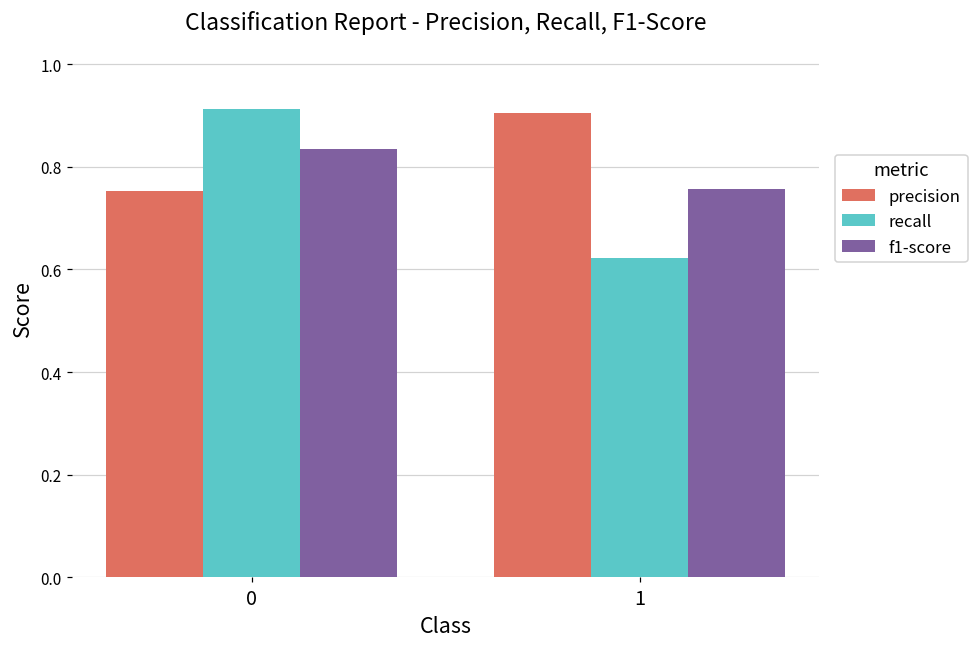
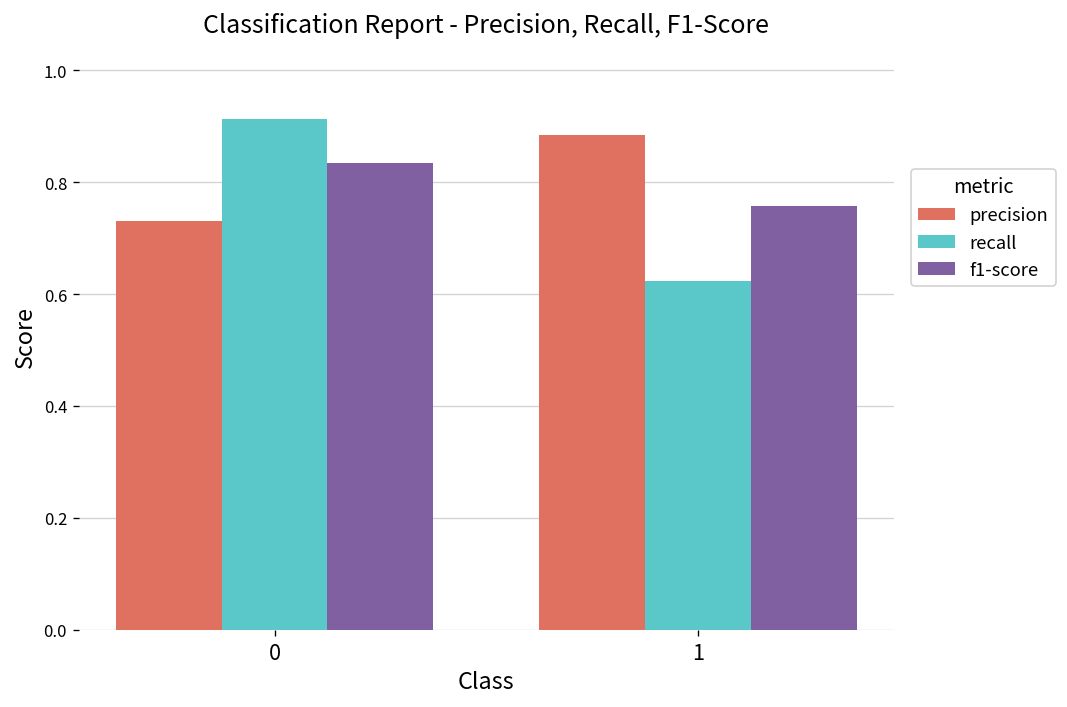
  {
    "precision": {
-     "0": 0.75,
-     "1": 0.91
+     "0": 0.73,
+     "1": 0.88
    },
    "recall": {
      "0": 0.91,
      "1": 0.62
    },
    "f1-score": {
      "0": 0.83,
      "1": 0.76
    }
  }
